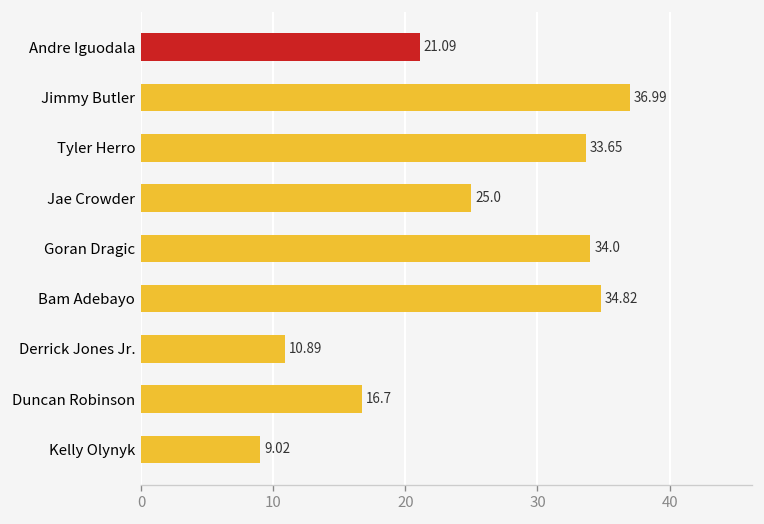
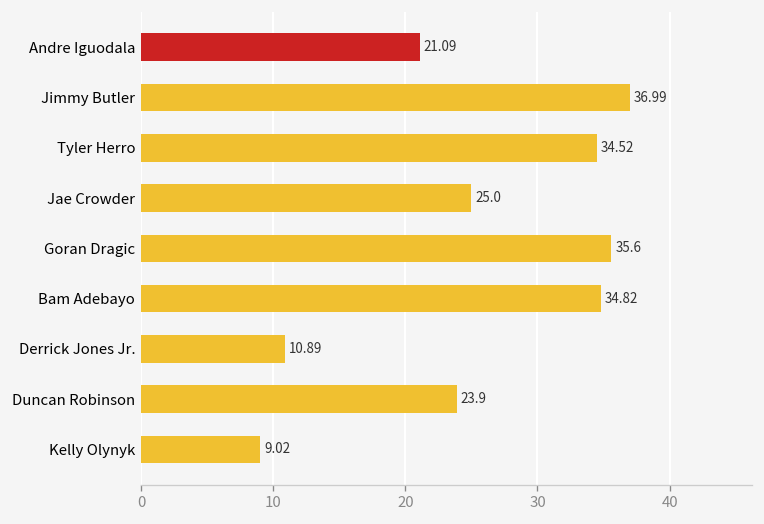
  {
    "Andre Iguodala": 21.09,
    "Jimmy Butler": 36.99,
-   "Tyler Herro": 33.65,
+   "Tyler Herro": 34.52,
    "Jae Crowder": 25.0,
-   "Goran Dragic": 34.0,
+   "Goran Dragic": 35.6,
    "Bam Adebayo": 34.82,
    "Derrick Jones Jr.": 10.89,
-   "Duncan Robinson": 16.7,
+   "Duncan Robinson": 23.9,
    "Kelly Olynyk": 9.02
  }
